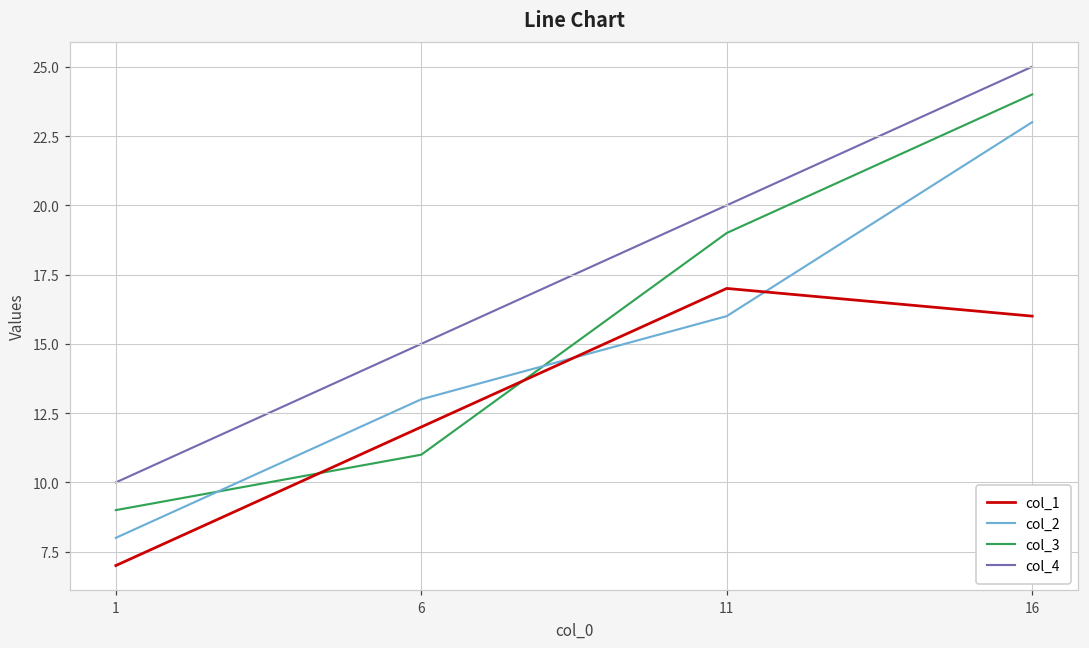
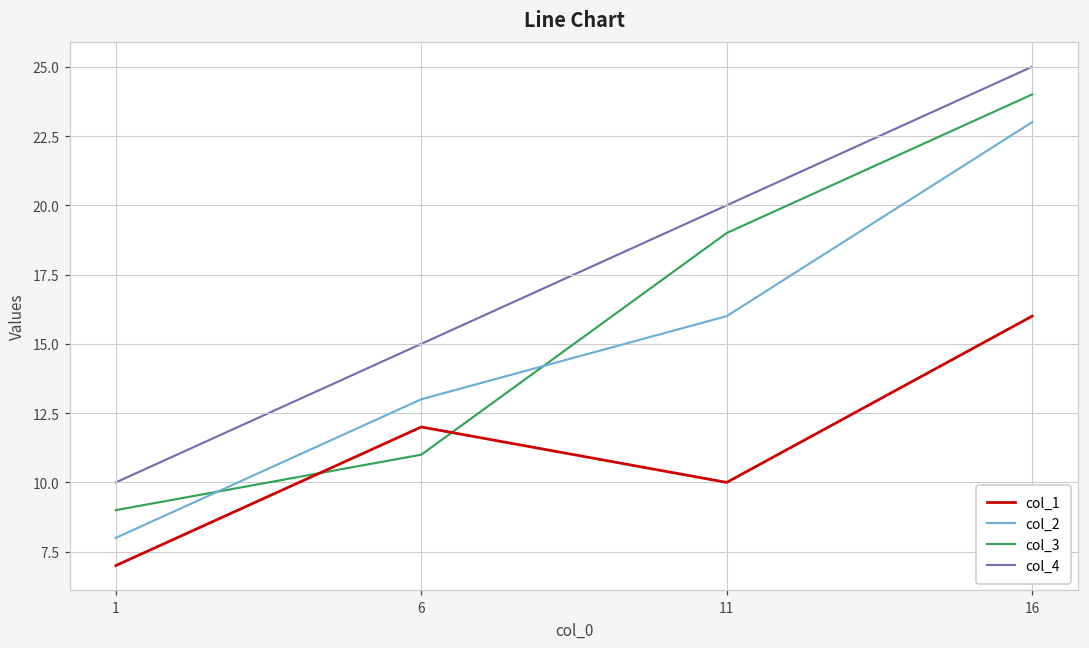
  {
    "col_1": {
      "1": 7,
      "6": 12,
-     "11": 17,
+     "11": 10,
      "16": 16
    },
    "col_2": {
      "1": 8,
      "6": 13,
      "11": 16,
      "16": 23
    },
    "col_3": {
      "1": 9,
      "6": 11,
      "11": 19,
      "16": 24
    },
    "col_4": {
      "1": 10,
      "6": 15,
      "11": 20,
      "16": 25
    }
  }
